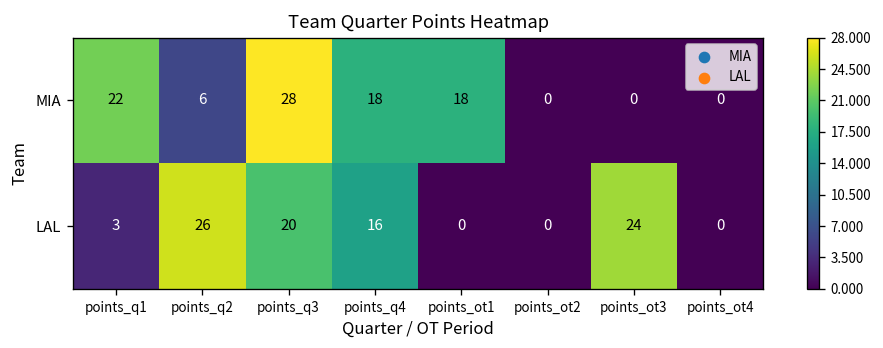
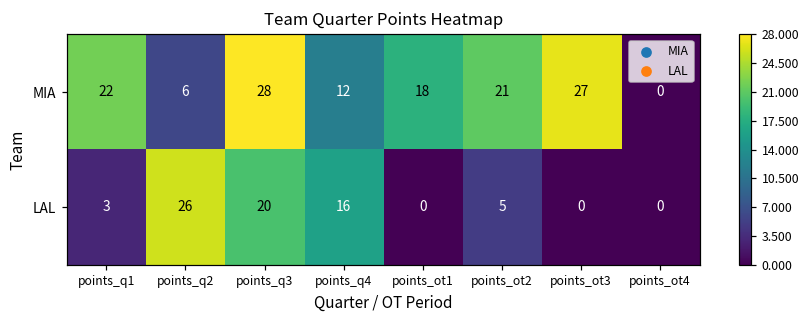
  {
    "MIA": {
      "points_q1": 22,
      "points_q2": 6,
      "points_q3": 28,
-     "points_q4": 18,
+     "points_q4": 12,
      "points_ot1": 18,
-     "points_ot2": 0,
-     "points_ot3": 0,
+     "points_ot2": 21,
+     "points_ot3": 27,
      "points_ot4": 0
    },
    "LAL": {
      "points_q1": 3,
      "points_q2": 26,
      "points_q3": 20,
      "points_q4": 16,
      "points_ot1": 0,
-     "points_ot2": 0,
-     "points_ot3": 24,
+     "points_ot2": 5,
+     "points_ot3": 0,
      "points_ot4": 0
    }
  }
